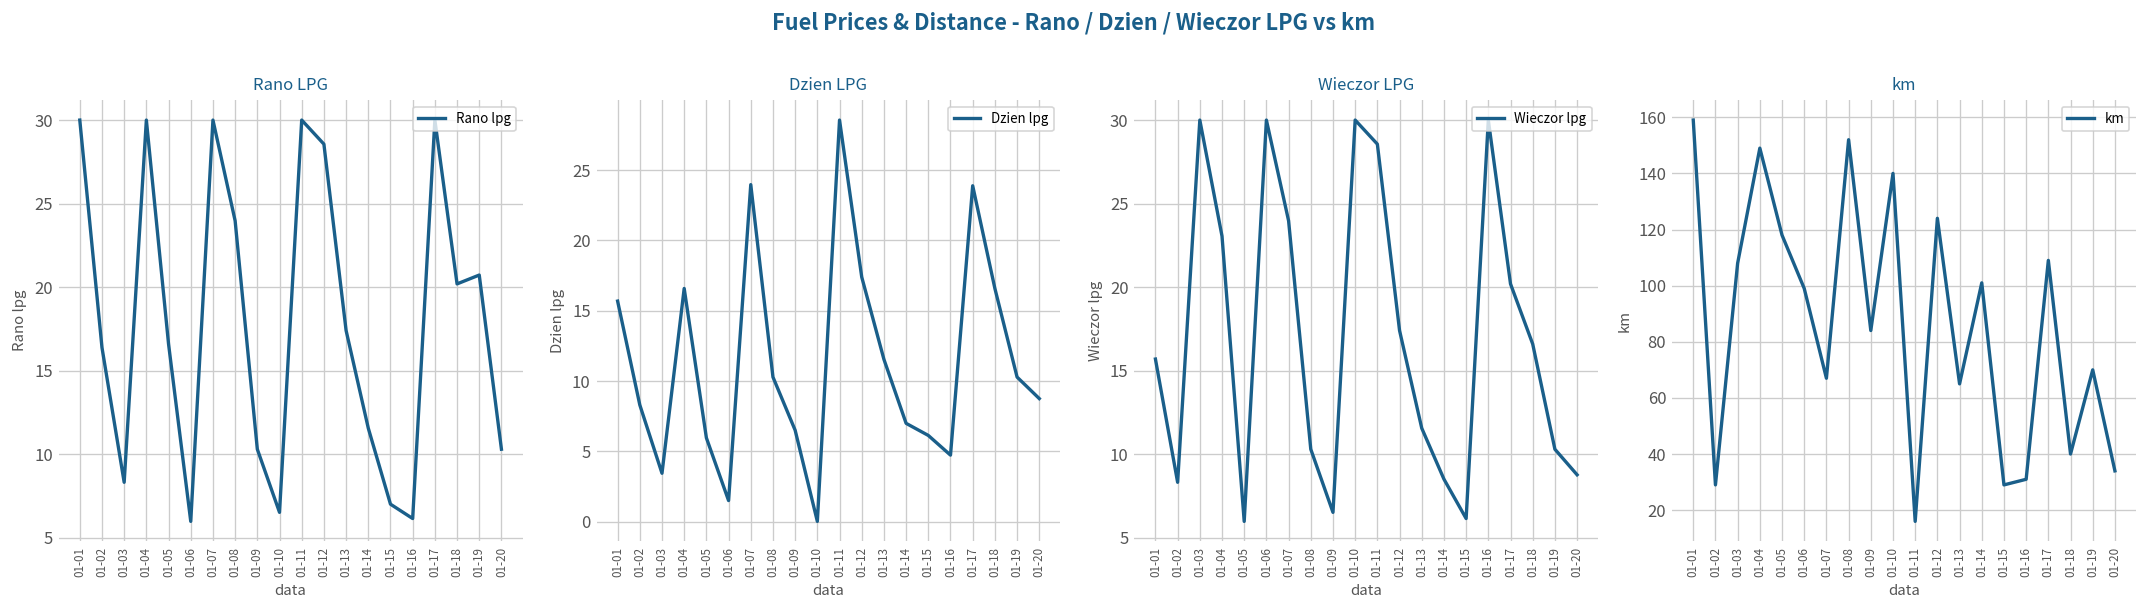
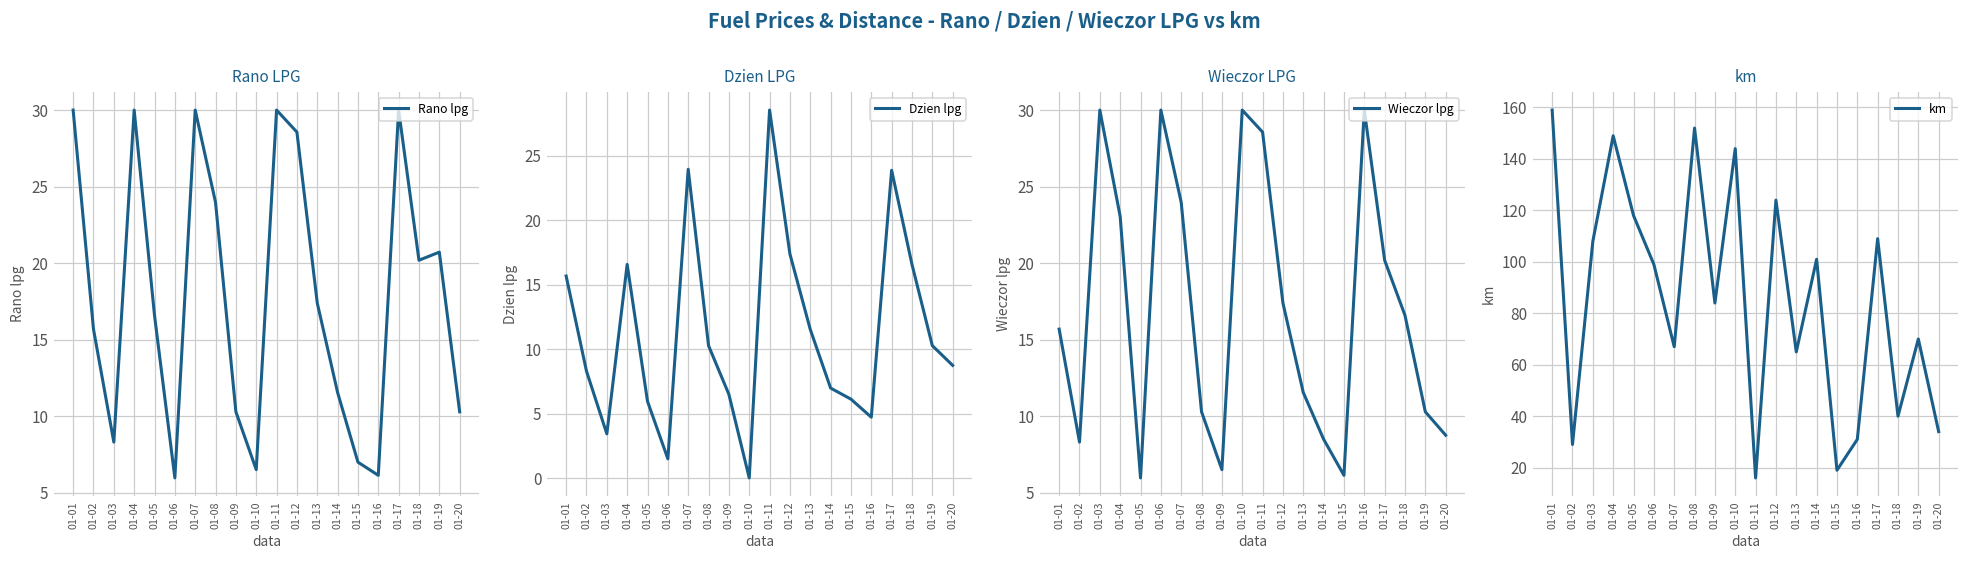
  {
    "Rano LPG": {
      "01-01": 30.0,
-     "01-02": 16.4,
+     "01-02": 15.7,
      "01-03": 8.3,
      "01-04": 30.0,
      "01-05": 16.6,
      "01-06": 6.0,
      "01-07": 30.0,
      "01-08": 24.0,
      "01-09": 10.3,
      "01-10": 6.5,
      "01-11": 30.0,
      "01-12": 28.6,
      "01-13": 17.4,
      "01-14": 11.6,
      "01-15": 7.0,
      "01-16": 6.1,
      "01-18": 20.2,
      "01-19": 20.7,
      "01-20": 10.3
    },
    "Dzien LPG": {
      "01-01": 15.7,
      "01-02": 8.3,
      "01-03": 3.5,
      "01-04": 16.6,
      "01-05": 6.0,
      "01-06": 1.5,
      "01-07": 24.0,
      "01-08": 10.3,
      "01-09": 6.5,
      "01-10": 0.0,
      "01-11": 28.6,
      "01-12": 17.4,
      "01-13": 11.6,
      "01-14": 7.0,
      "01-15": 6.1,
      "01-16": 4.7,
      "01-17": 23.9,
      "01-18": 16.6,
      "01-19": 10.3,
      "01-20": 8.8
    },
    "Wieczor LPG": {
      "01-01": 15.7,
      "01-02": 8.3,
      "01-03": 30.0,
      "01-04": 23.1,
      "01-05": 6.0,
      "01-06": 30.0,
      "01-07": 24.0,
      "01-08": 10.3,
      "01-09": 6.5,
      "01-10": 30.0,
      "01-11": 28.6,
      "01-12": 17.4,
      "01-13": 11.6,
      "01-14": 8.5,
      "01-15": 6.1,
      "01-17": 20.2,
      "01-18": 16.6,
      "01-19": 10.3,
      "01-20": 8.8
    },
    "km": {
      "01-01": 159,
      "01-02": 29,
      "01-03": 108,
      "01-04": 149,
      "01-05": 118,
      "01-06": 99,
      "01-07": 67,
      "01-08": 152,
      "01-09": 84,
-     "01-10": 140,
+     "01-10": 144,
      "01-11": 16,
      "01-12": 124,
      "01-13": 65,
      "01-14": 101,
-     "01-15": 29,
+     "01-15": 19,
      "01-16": 31,
      "01-17": 109,
      "01-18": 40,
      "01-19": 70,
      "01-20": 34
    }
  }
